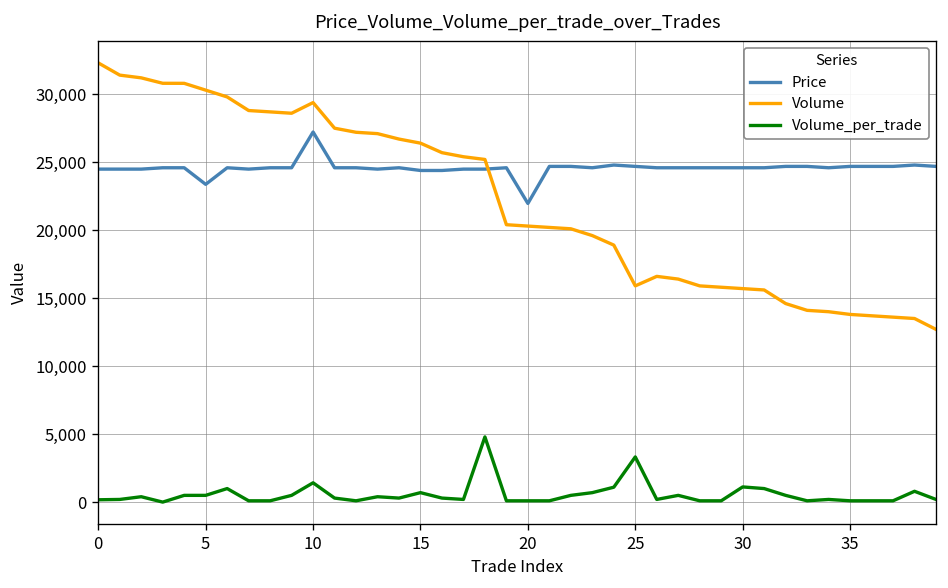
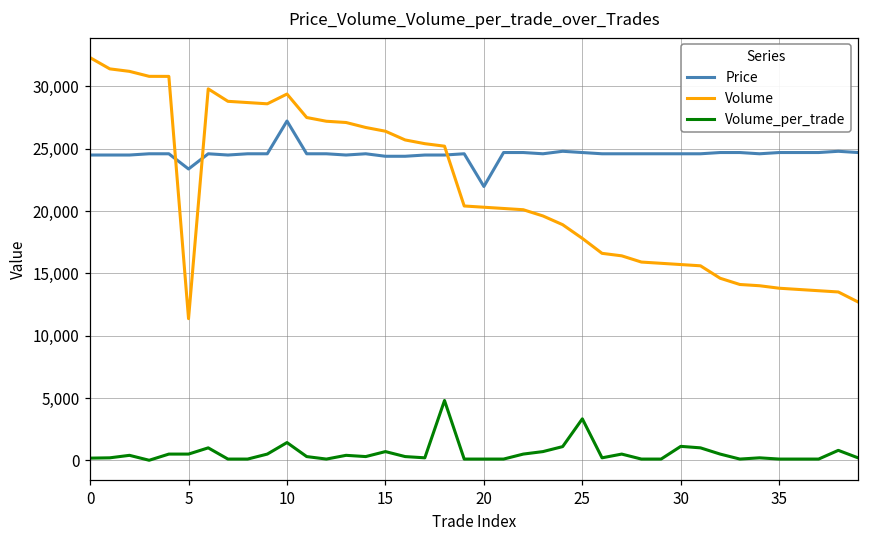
  {
    "Price": {
      "0": "24,500",
      "5": "23,400",
      "10": "27,200",
      "15": "24,400",
      "20": "22,000",
      "25": "24,700",
      "30": "24,600",
      "35": "24,700"
    },
    "Volume": {
      "0": "32,300",
-     "5": "30,300",
+     "5": "11,400",
      "10": "29,400",
      "15": "26,400",
      "20": "20,300",
-     "25": "15,900",
+     "25": "17,800",
      "30": "15,700",
      "35": "13,800"
    },
    "Volume_per_trade": {
      "0": "200",
      "5": "500",
      "10": "1,400",
      "15": "700",
      "20": "100",
      "25": "3,300",
      "30": "1,100",
      "35": "100"
    }
  }
